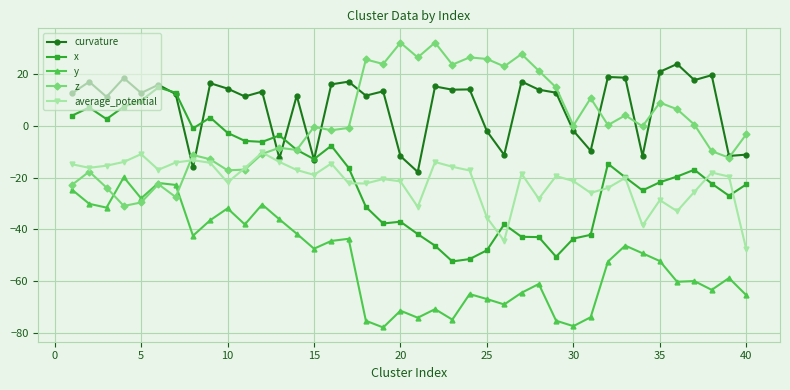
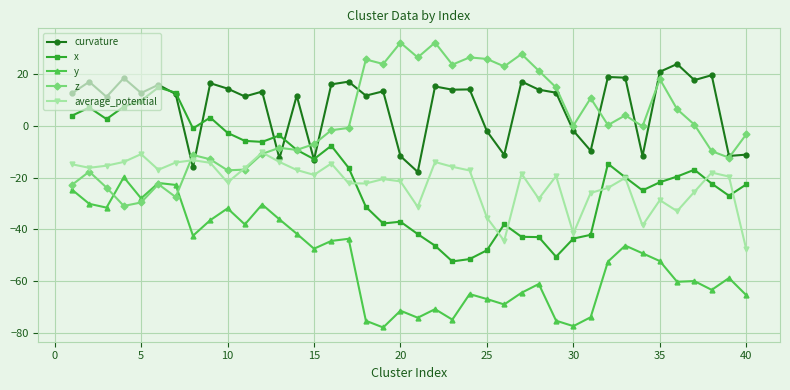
  {
    "z": {
      "5": -30,
      "10": -17,
-     "15": 0,
+     "15": -7,
      "20": 32,
      "25": 26,
      "30": 0,
-     "35": 9,
+     "35": 18,
      "40": -3
    },
    "average_potential": {
      "5": -11,
      "10": -22,
      "15": -19,
      "20": -21,
      "25": -35,
-     "30": -21,
+     "30": -42,
      "35": -29,
      "40": -48
    }
  }
